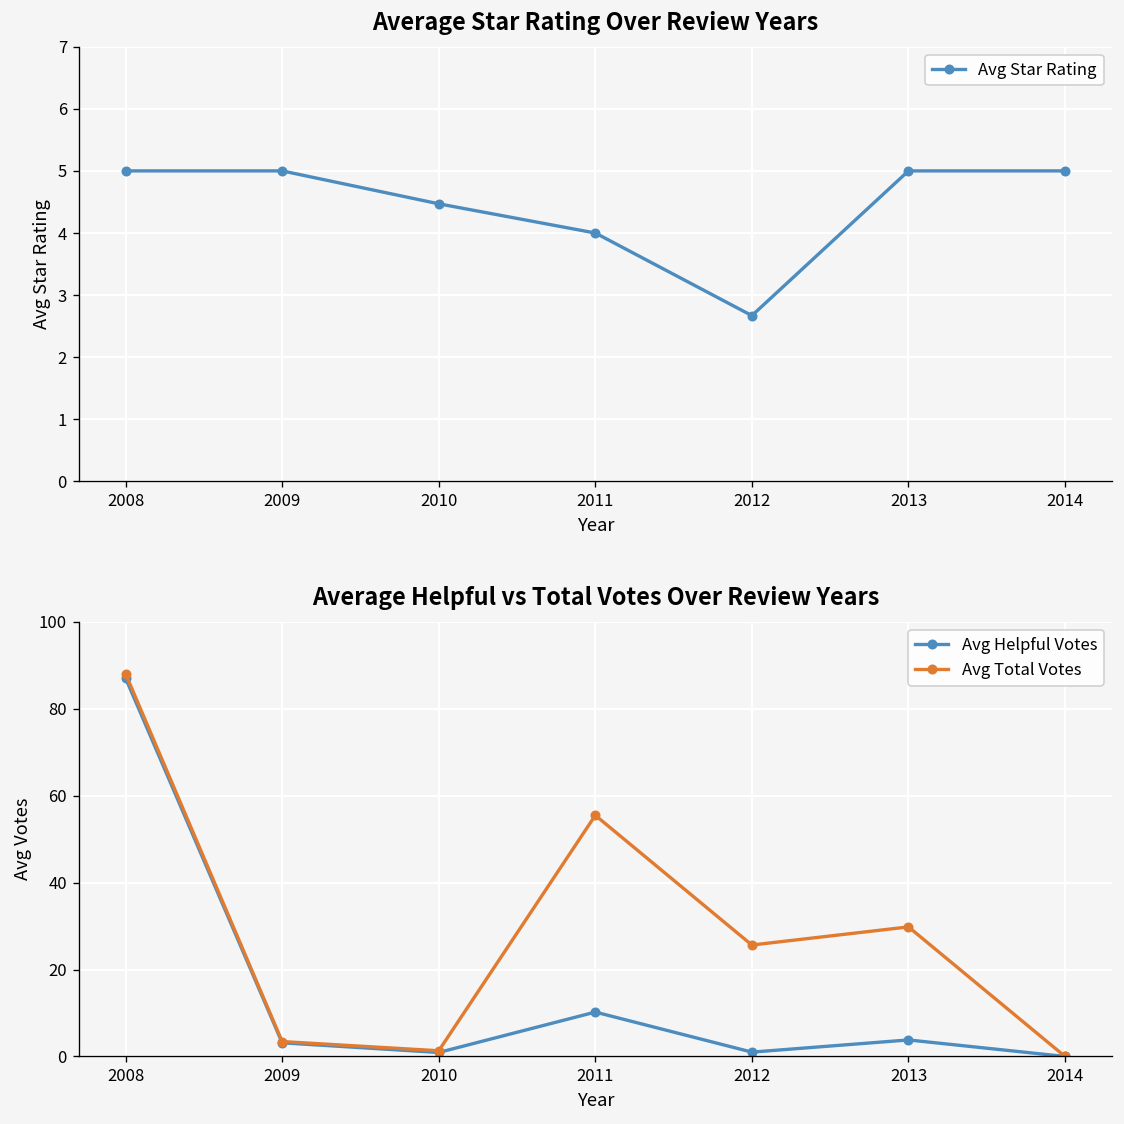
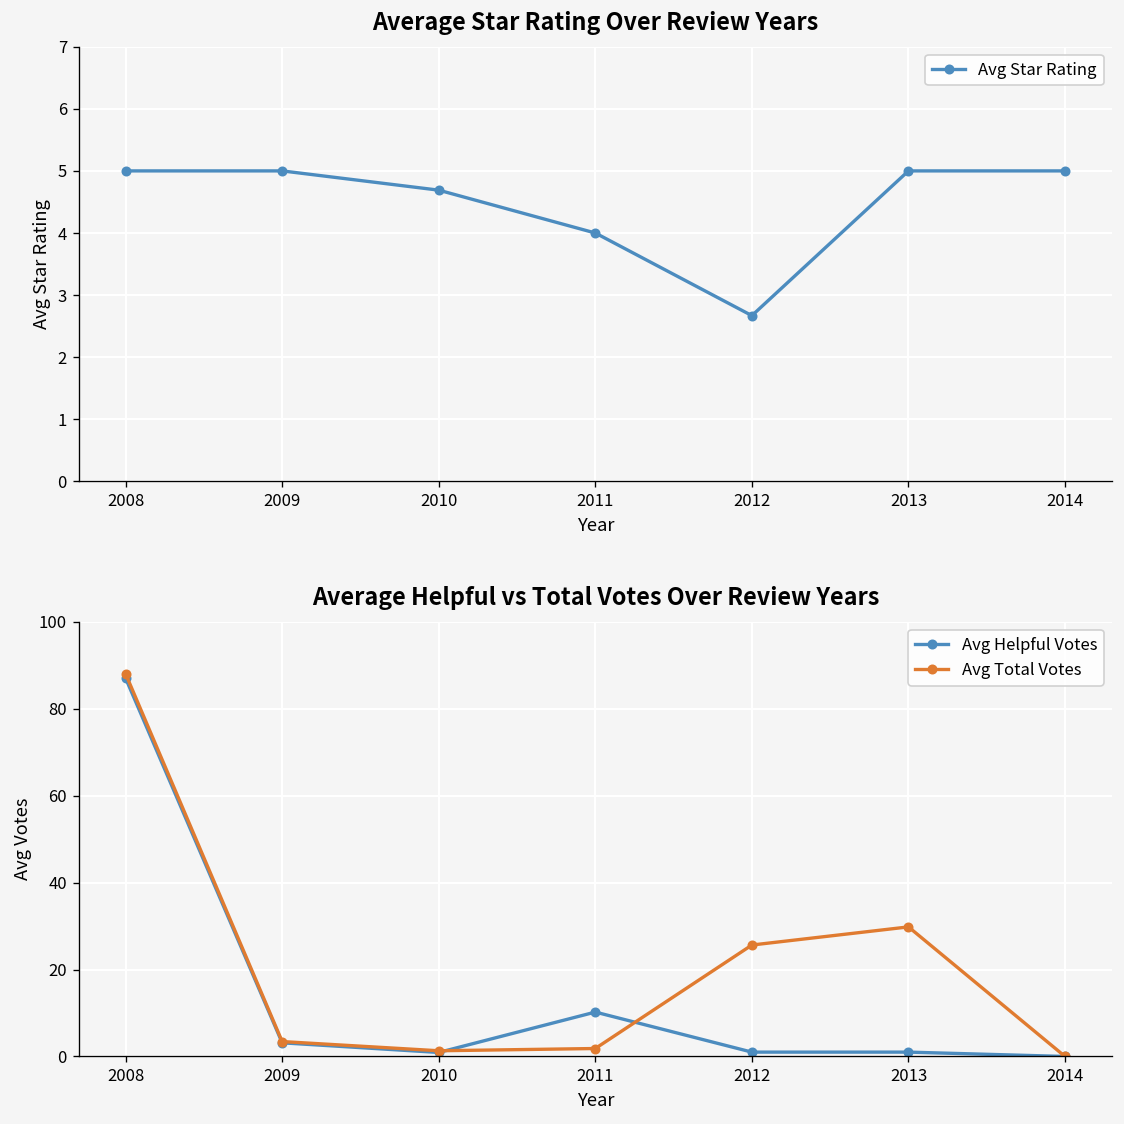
  {
    "Average Star Rating Over Review Years": {
      "2008": 5.0,
      "2009": 5.0,
-     "2010": 4.5,
+     "2010": 4.7,
      "2011": 4.0,
      "2012": 2.7,
      "2013": 5.0,
      "2014": 5.0
    },
    "Average Helpful vs Total Votes Over Review Years": {
      "Avg Helpful Votes": {
        "2008": 87,
        "2011": 10,
        "2012": 1,
-       "2013": 4
+       "2013": 1
      },
      "Avg Total Votes": {
        "2008": 88,
-       "2011": 55,
+       "2011": 2,
        "2012": 26,
        "2013": 30
      }
    }
  }
